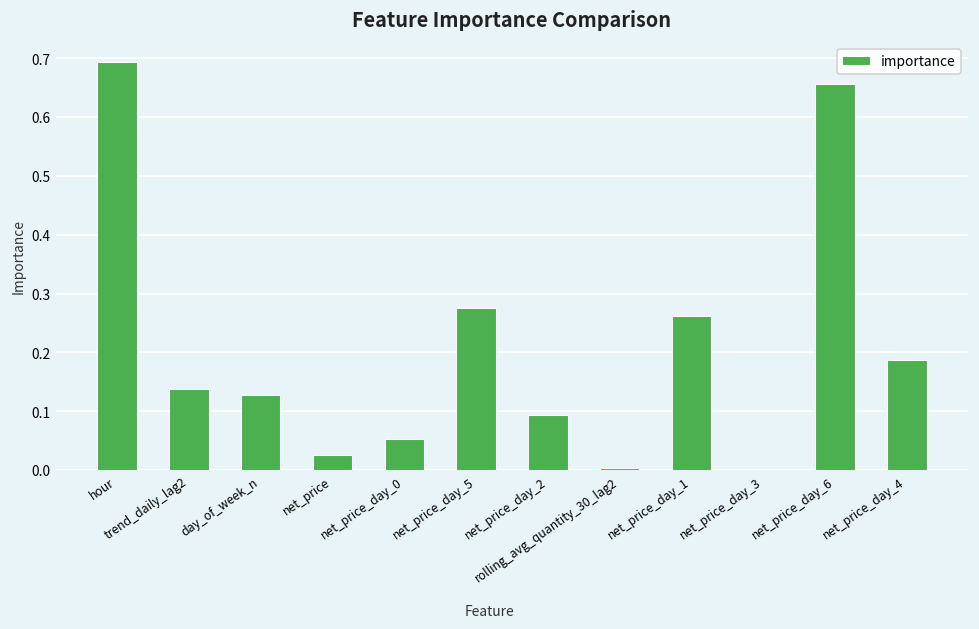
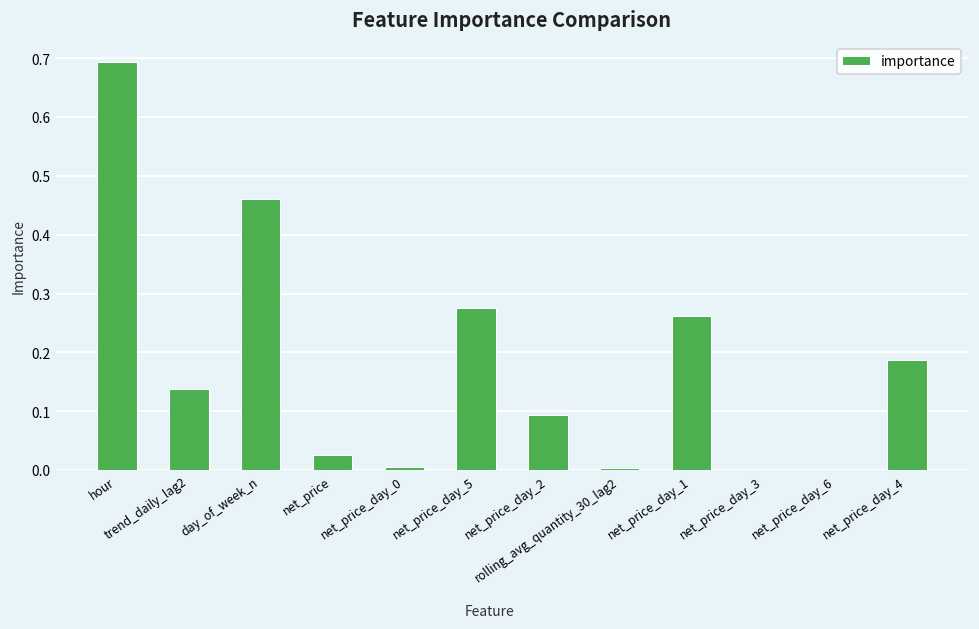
  {
    "hour": 0.69,
    "trend_daily_lag2": 0.14,
-   "day_of_week_n": 0.13,
+   "day_of_week_n": 0.46,
    "net_price": 0.03,
-   "net_price_day_0": 0.05,
+   "net_price_day_0": 0.01,
    "net_price_day_5": 0.28,
    "net_price_day_2": 0.09,
    "net_price_day_1": 0.26,
-   "net_price_day_6": 0.66,
+   "net_price_day_6": 0.00,
    "net_price_day_4": 0.19
  }
